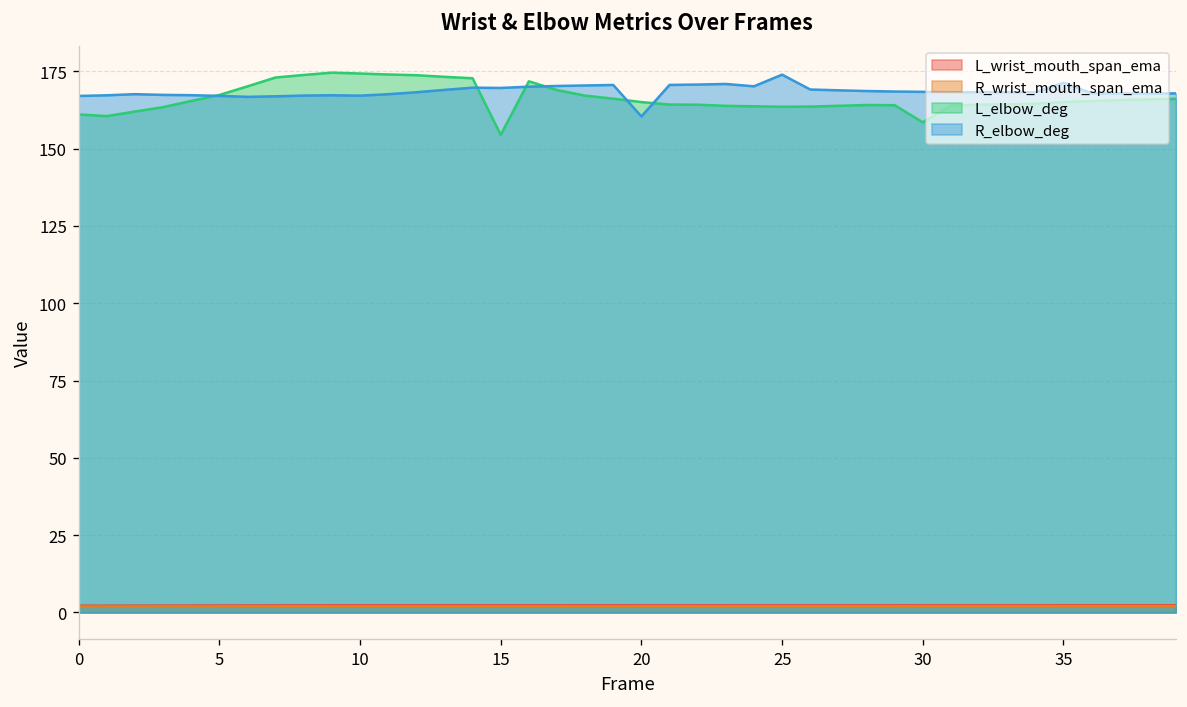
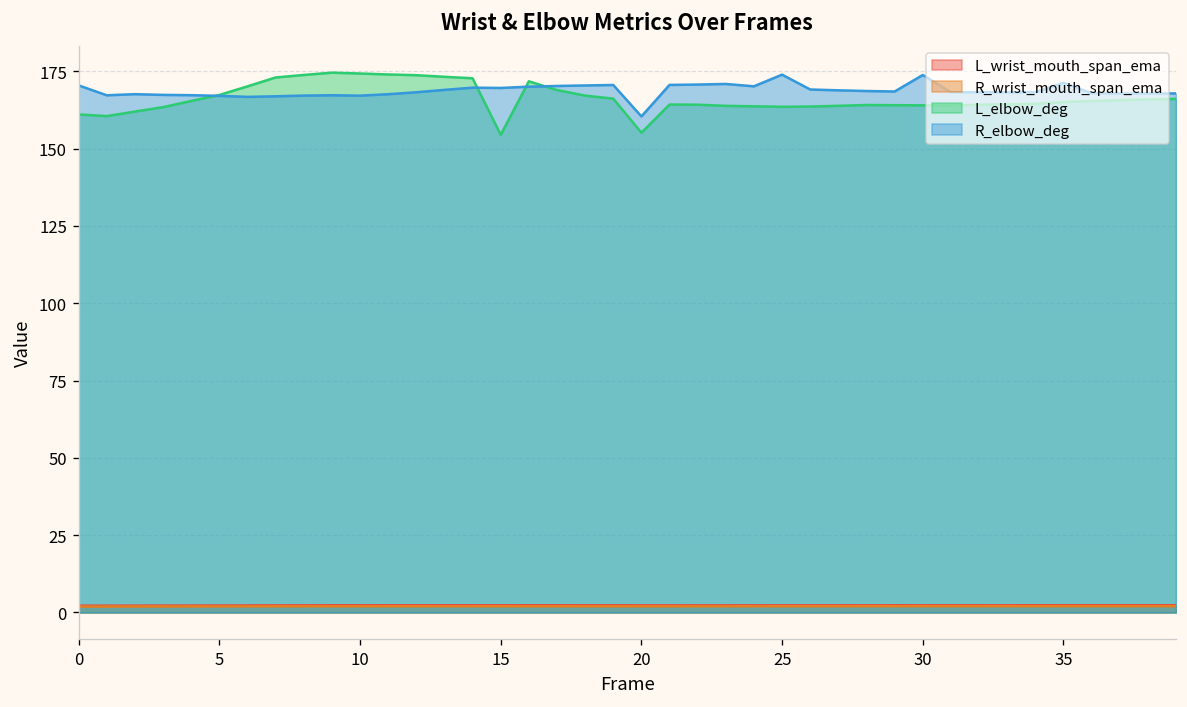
  {
    "L_elbow_deg": {
      "0": 161,
      "10": 174,
      "15": 154,
-     "20": 165,
+     "20": 155,
      "25": 164,
-     "30": 159
+     "30": 164
    },
    "R_elbow_deg": {
-     "0": 167,
+     "0": 170,
      "10": 167,
      "15": 170,
      "20": 160,
      "25": 174,
-     "30": 168
+     "30": 174
    }
  }
